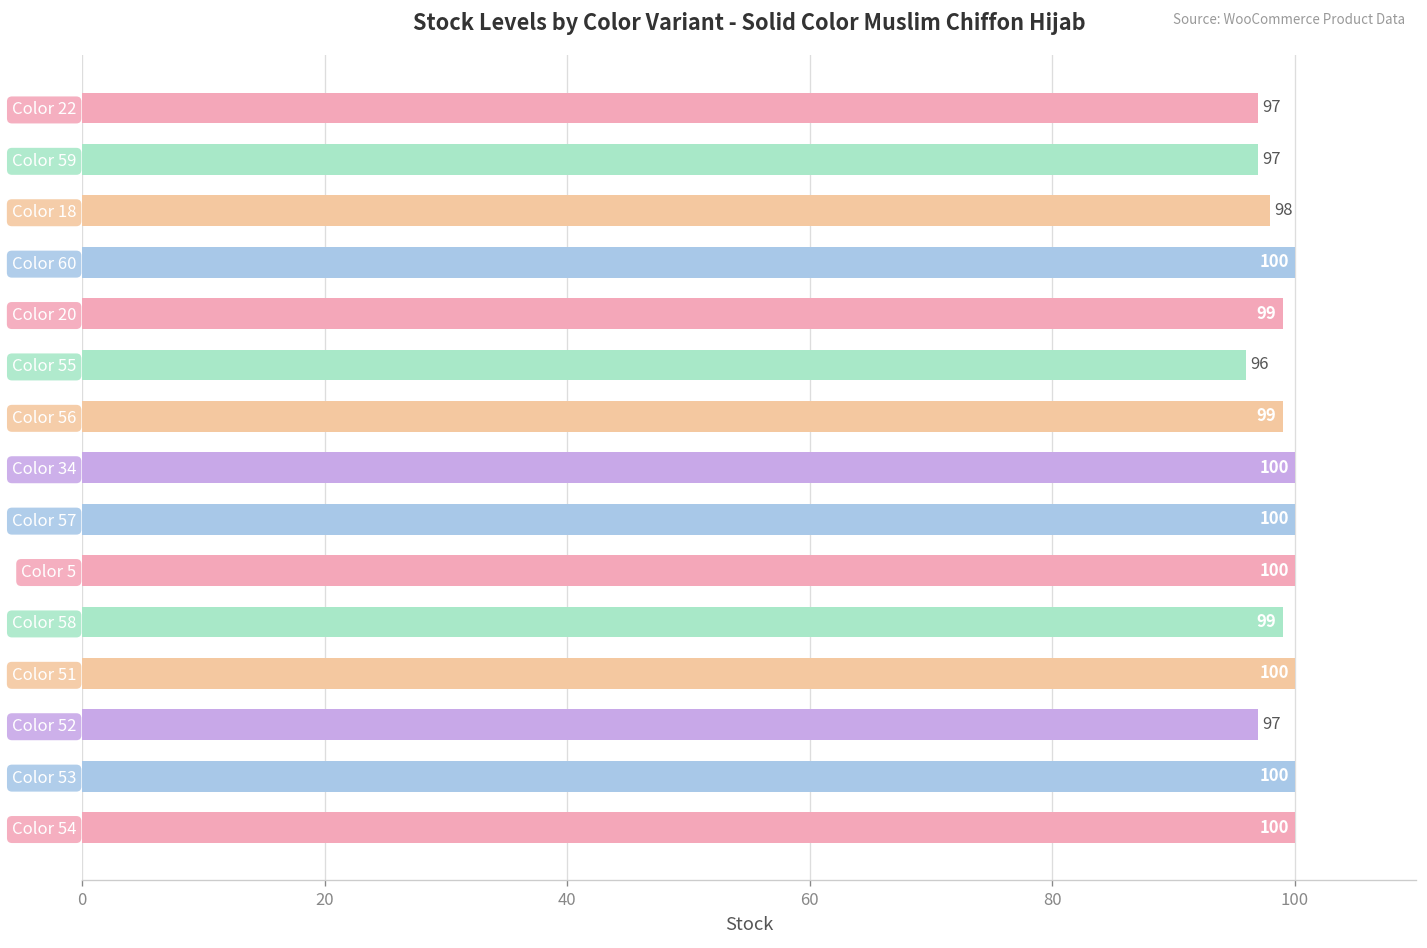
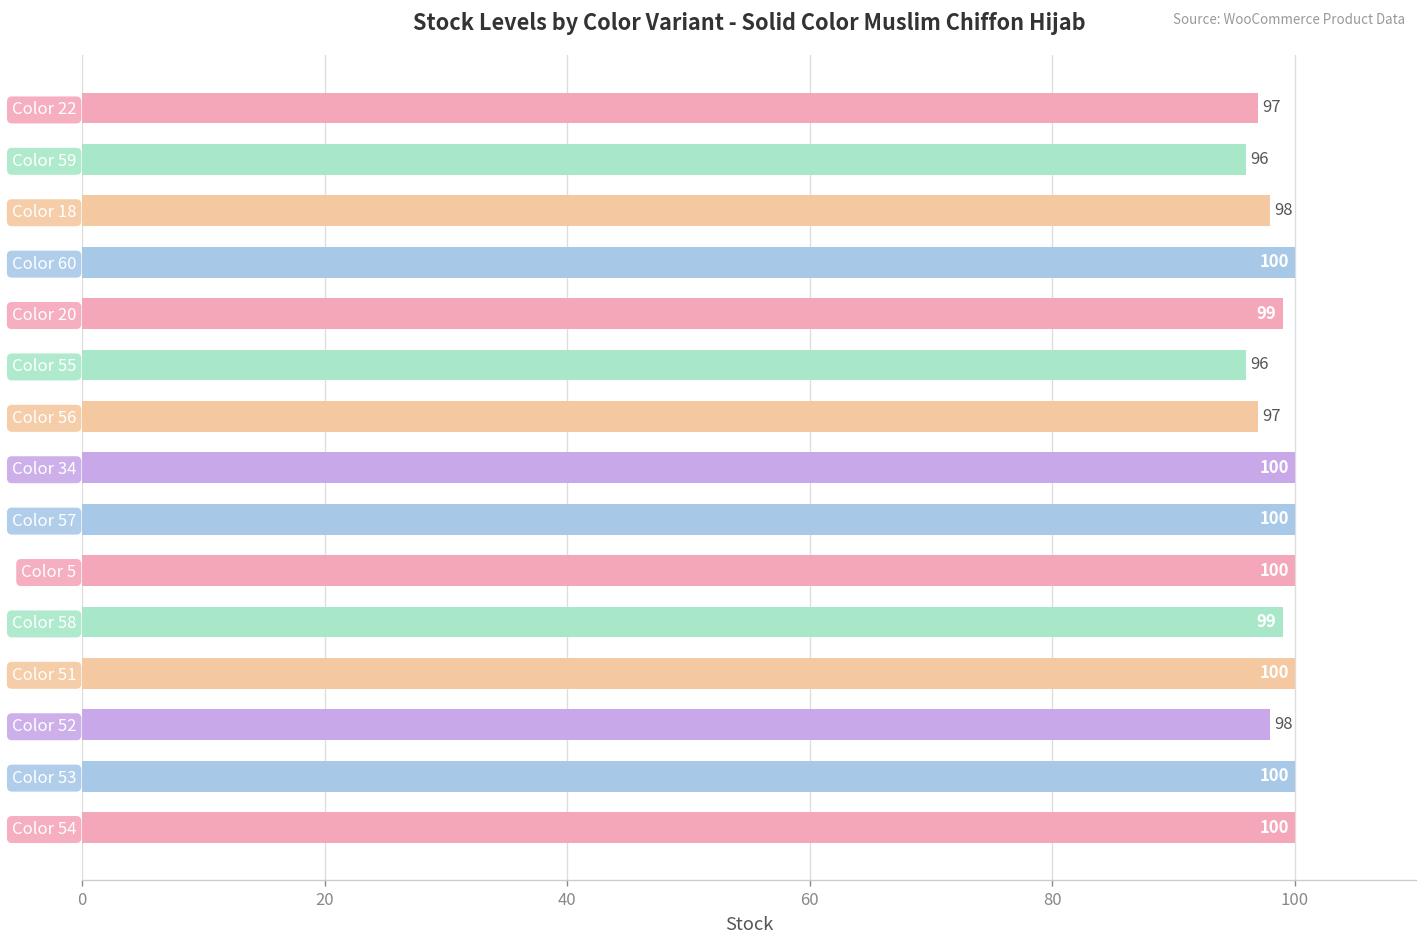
  {
    "Color 22": 97,
-   "Color 59": 97,
+   "Color 59": 96,
    "Color 18": 98,
    "Color 60": 100,
    "Color 20": 99,
    "Color 55": 96,
-   "Color 56": 99,
+   "Color 56": 97,
    "Color 34": 100,
    "Color 57": 100,
    "Color 5": 100,
    "Color 58": 99,
    "Color 51": 100,
-   "Color 52": 97,
+   "Color 52": 98,
    "Color 53": 100,
    "Color 54": 100
  }
